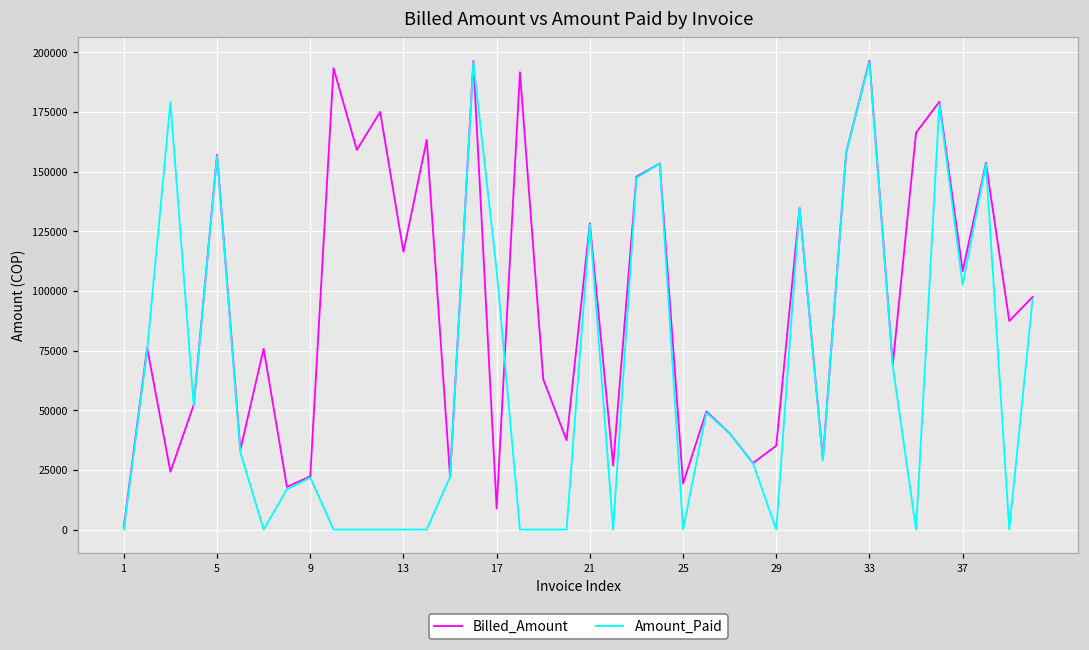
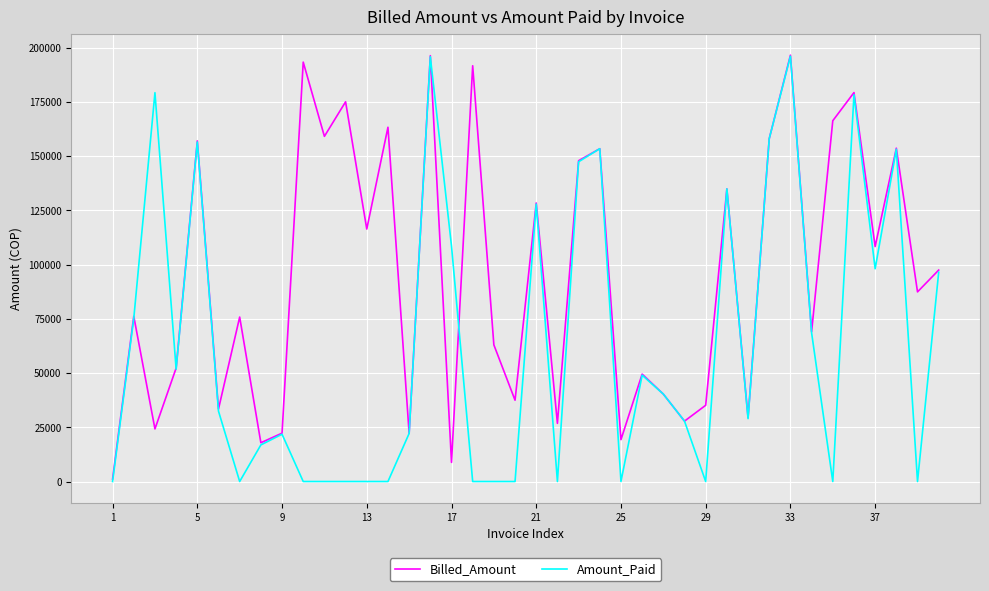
  {
    "Billed_Amount": {
      "13": 116000,
      "17": 9000,
      "25": 19000,
      "29": 35000,
      "37": 108000
    },
    "Amount_Paid": {
      "13": 0,
      "17": 109000,
      "25": 0,
      "29": 0,
-     "37": 102000
+     "37": 98000
    }
  }
